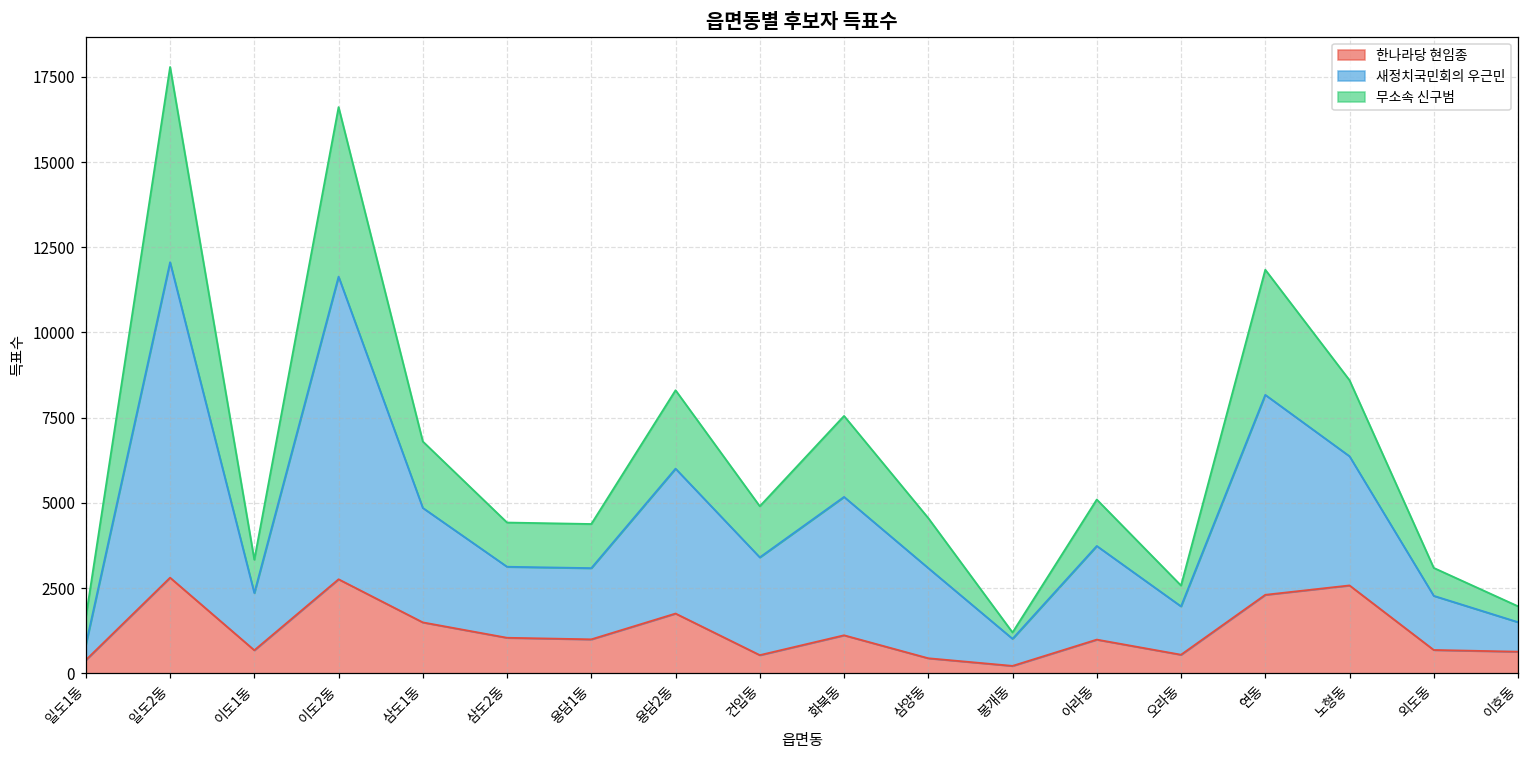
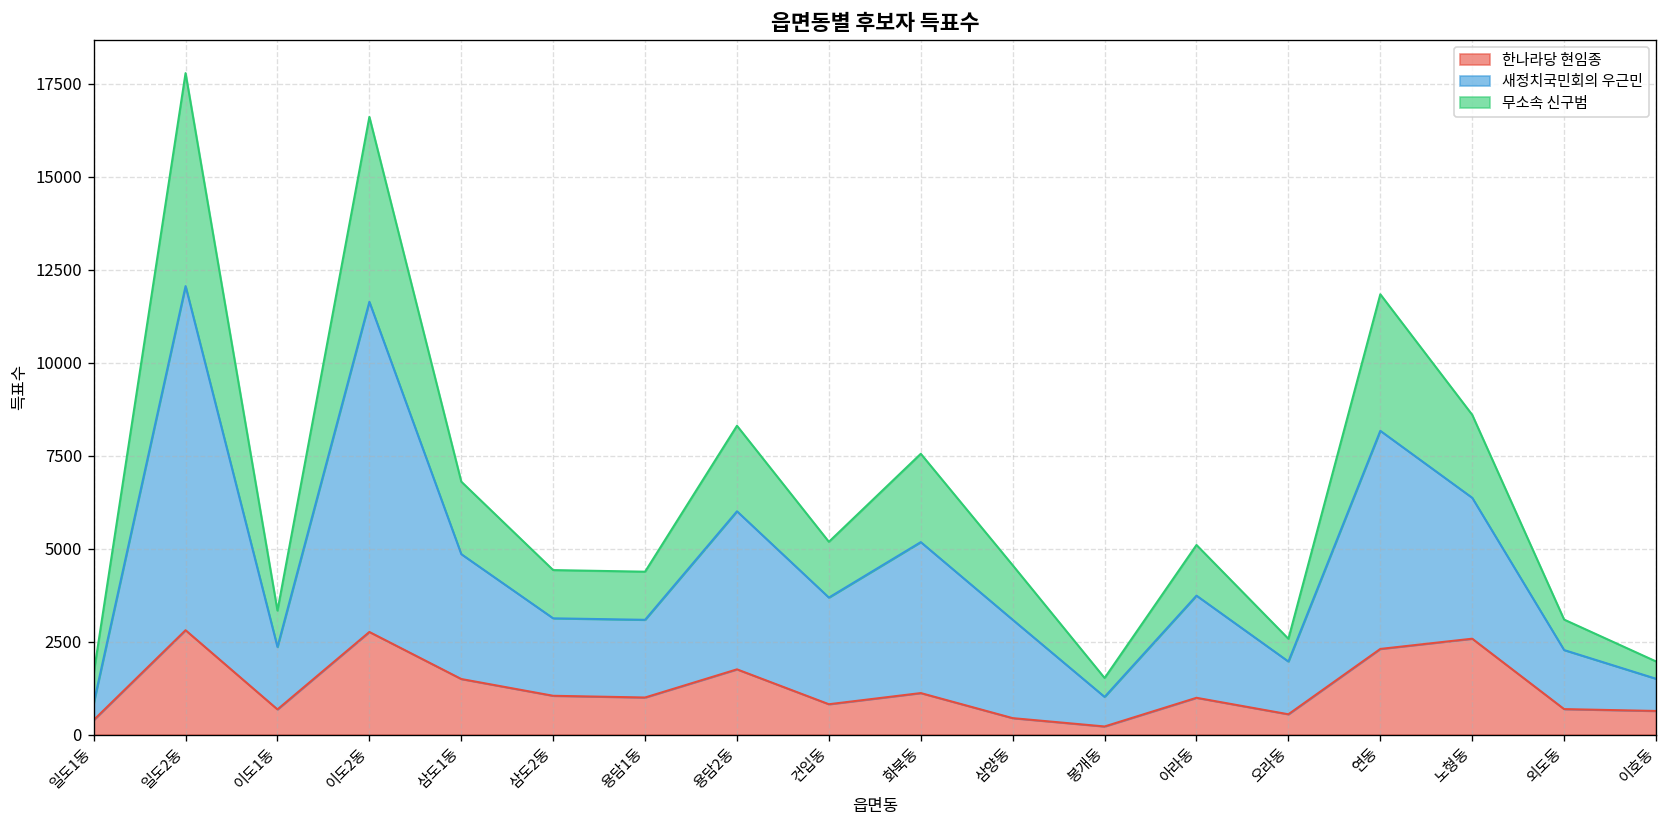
  {
    "한나라당 현임종": {
      "일도1동": 400,
      "일도2동": 2800,
      "이도1동": 700,
      "이도2동": 2800,
      "삼도1동": 1500,
      "삼도2동": 1000,
      "용담1동": 1000,
      "용담2동": 1800,
-     "건입동": 500,
+     "건입동": 800,
      "화북동": 1100,
      "삼양동": 400,
      "봉개동": 200,
      "아라동": 1000,
      "오라동": 500,
      "연동": 2300,
      "노형동": 2600,
      "외도동": 700,
      "이호동": 600
    },
    "새정치국민회의 우근민": {
      "일도1동": 500,
      "일도2동": 9300,
      "이도1동": 1700,
      "이도2동": 8900,
      "삼도1동": 3400,
      "삼도2동": 2100,
      "용담1동": 2100,
      "용담2동": 4300,
      "건입동": 2900,
      "화북동": 4100,
      "삼양동": 2600,
      "봉개동": 800,
      "아라동": 2700,
      "오라동": 1400,
      "연동": 5900,
      "노형동": 3800,
      "외도동": 1600,
      "이호동": 900
    },
    "무소속 신구범": {
      "일도1동": 800,
      "일도2동": 5700,
      "이도1동": 1000,
      "이도2동": 5000,
      "삼도1동": 1900,
      "삼도2동": 1300,
      "용담1동": 1300,
      "용담2동": 2300,
      "건입동": 1500,
      "화북동": 2400,
      "삼양동": 1500,
-     "봉개동": 200,
+     "봉개동": 500,
      "아라동": 1400,
      "오라동": 600,
      "연동": 3700,
      "노형동": 2200,
      "외도동": 800,
      "이호동": 500
    }
  }
